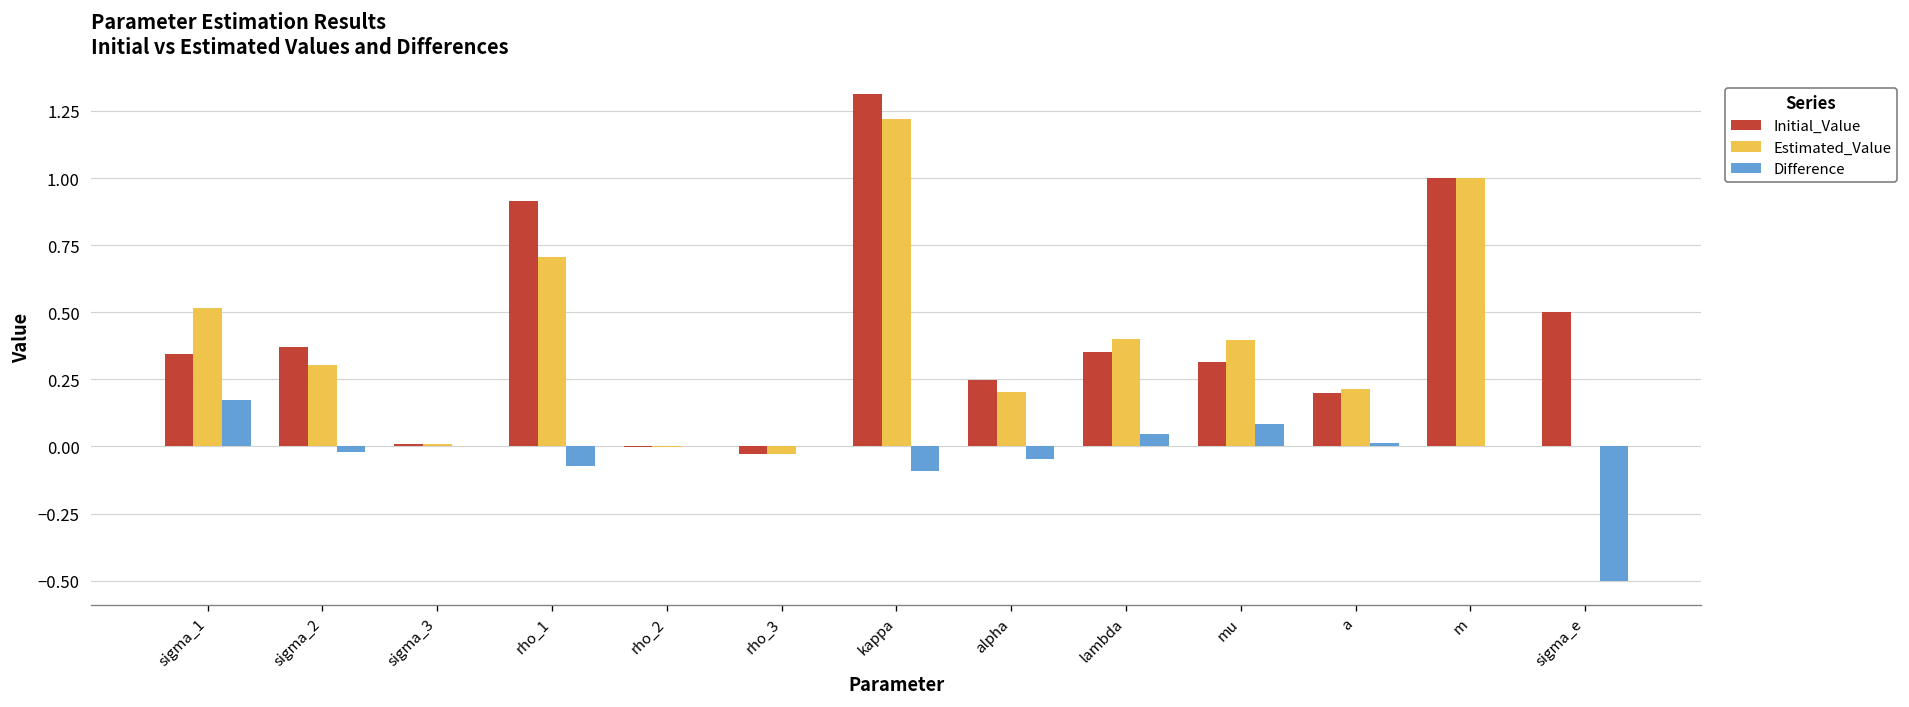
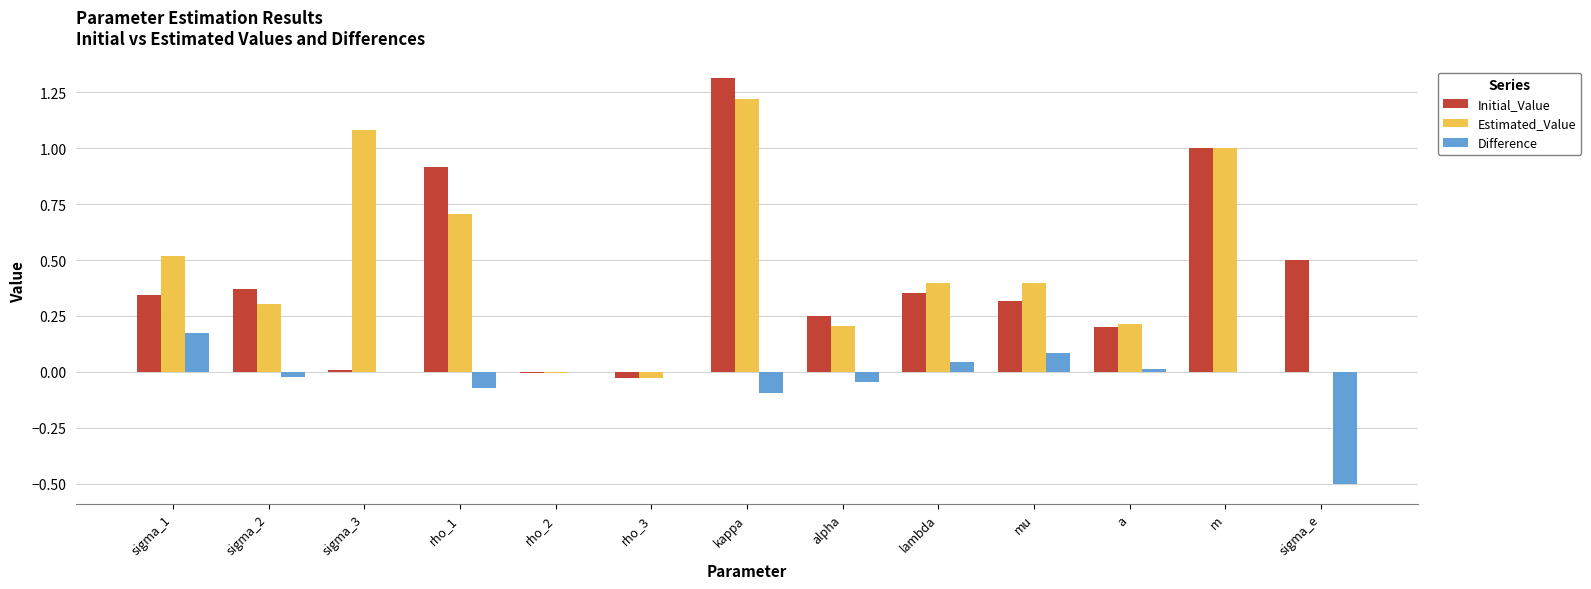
  {
    "Initial_Value": {
      "sigma_1": 0.34,
      "sigma_2": 0.37,
      "rho_1": 0.92,
      "rho_3": -0.03,
      "kappa": 1.31,
      "alpha": 0.25,
      "lambda": 0.35,
      "mu": 0.32,
      "a": 0.20,
      "m": 1.00,
      "sigma_e": 0.50
    },
    "Estimated_Value": {
      "sigma_1": 0.52,
      "sigma_2": 0.30,
-     "sigma_3": 0.01,
+     "sigma_3": 1.08,
      "rho_1": 0.71,
      "rho_3": -0.03,
      "kappa": 1.22,
      "alpha": 0.20,
      "lambda": 0.40,
      "mu": 0.40,
      "a": 0.21,
      "m": 1.00
    },
    "Difference": {
      "sigma_1": 0.17,
      "sigma_2": -0.02,
      "sigma_3": 0.00,
      "rho_1": -0.07,
      "rho_2": 0.00,
      "rho_3": 0.00,
      "kappa": -0.09,
      "alpha": -0.05,
      "lambda": 0.05,
      "mu": 0.08,
      "a": 0.01,
      "m": 0.00,
      "sigma_e": -0.50
    }
  }
